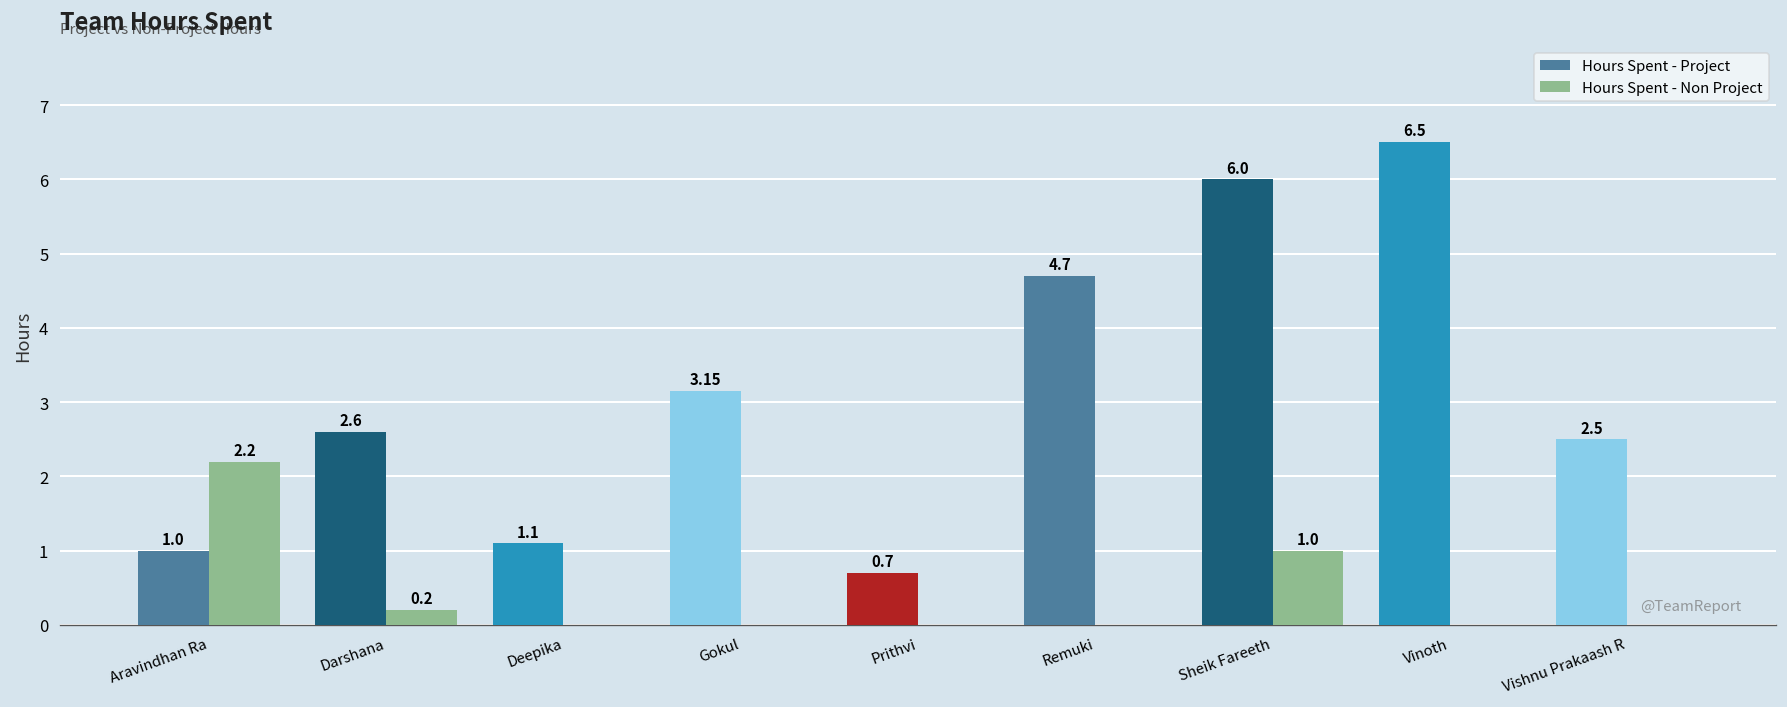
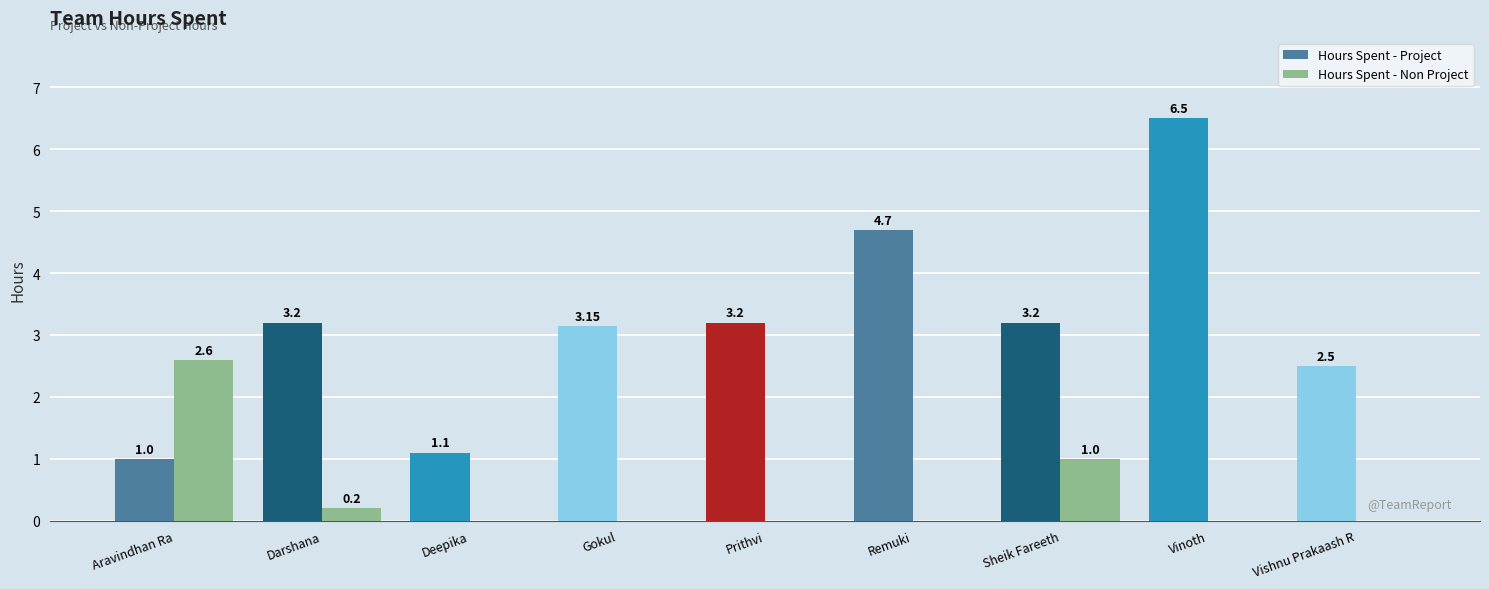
  {
    "Hours Spent - Project": {
      "Aravindhan Ra": 1.0,
-     "Darshana": 2.6,
+     "Darshana": 3.2,
      "Deepika": 1.1,
      "Gokul": 3.15,
-     "Prithvi": 0.7,
+     "Prithvi": 3.2,
      "Remuki": 4.7,
-     "Sheik Fareeth": 6.0,
+     "Sheik Fareeth": 3.2,
      "Vinoth": 6.5,
      "Vishnu Prakaash R": 2.5
    },
    "Hours Spent - Non Project": {
-     "Aravindhan Ra": 2.2,
+     "Aravindhan Ra": 2.6,
      "Darshana": 0.2,
      "Sheik Fareeth": 1.0
    }
  }
